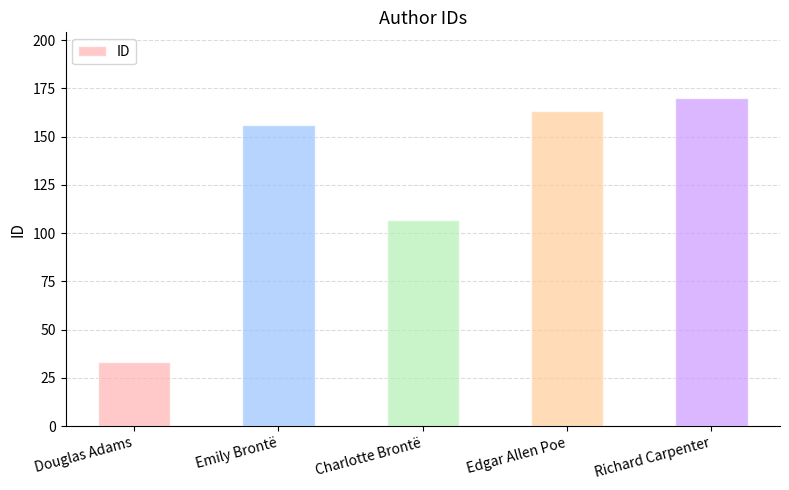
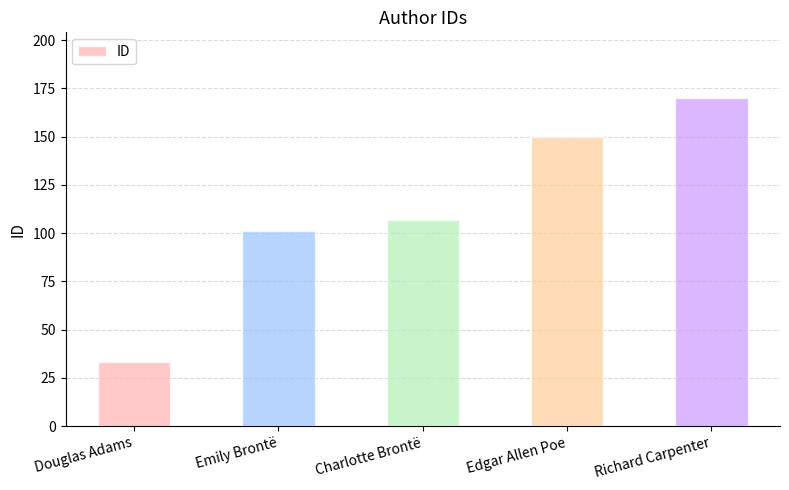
  {
    "Douglas Adams": 33,
-   "Emily Brontë": 156,
+   "Emily Brontë": 101,
    "Charlotte Brontë": 107,
-   "Edgar Allen Poe": 163,
+   "Edgar Allen Poe": 150,
    "Richard Carpenter": 170
  }
